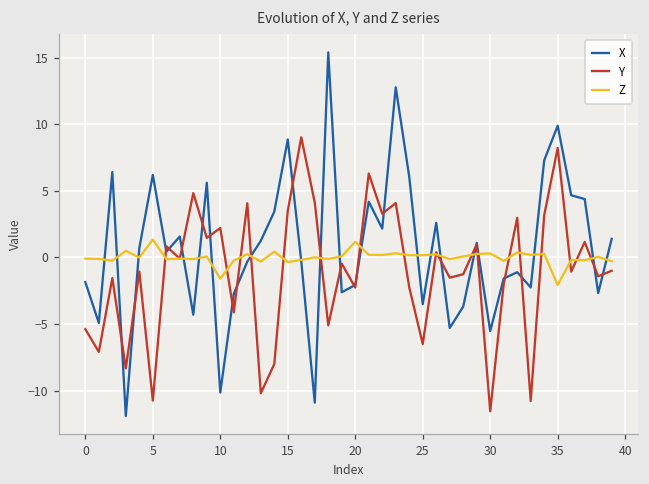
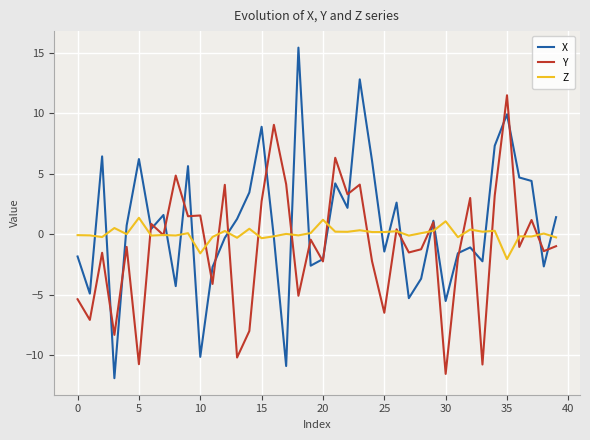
  {
    "X": {
      "0": -1.9,
      "5": 6.2,
      "10": -10.1,
      "15": 8.9,
-     "25": -3.5,
+     "25": -1.4,
      "30": -5.5,
      "35": 9.9
    },
    "Y": {
      "0": -5.4,
      "5": -10.8,
-     "10": 2.2,
-     "15": 3.5,
+     "10": 1.5,
+     "15": 2.7,
      "25": -6.5,
      "30": -11.6,
-     "35": 8.2
+     "35": 11.5
    },
    "Z": {
      "0": -0.1,
      "5": 1.3,
      "10": -1.6,
      "15": -0.3,
      "20": 1.2,
      "25": 0.2,
-     "30": 0.3,
+     "30": 1.1,
      "35": -2.1
    }
  }
